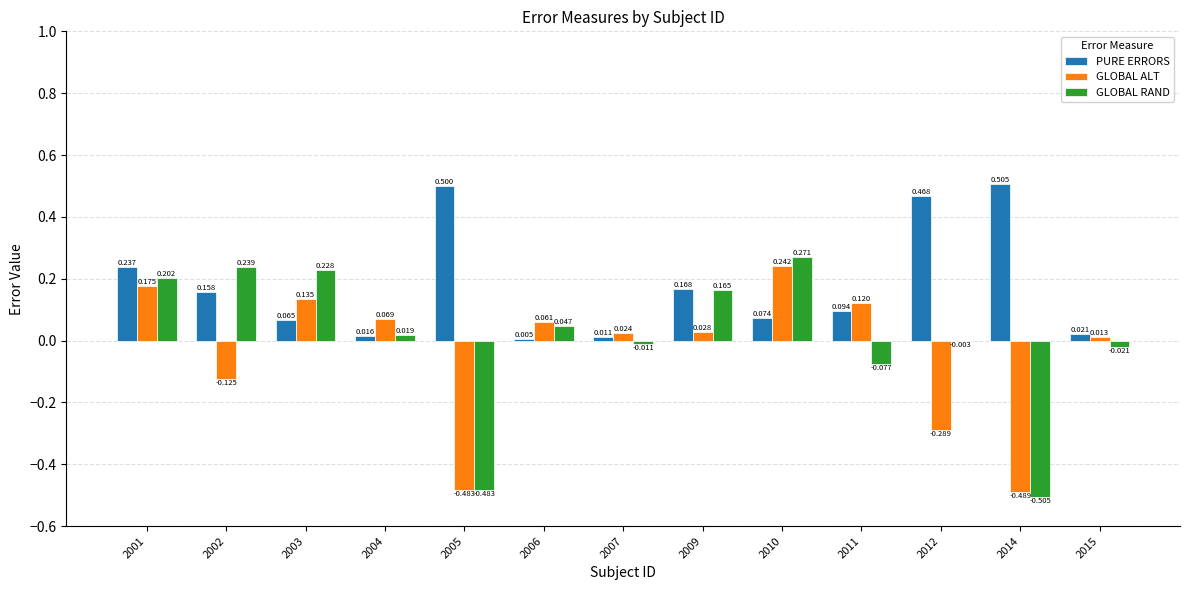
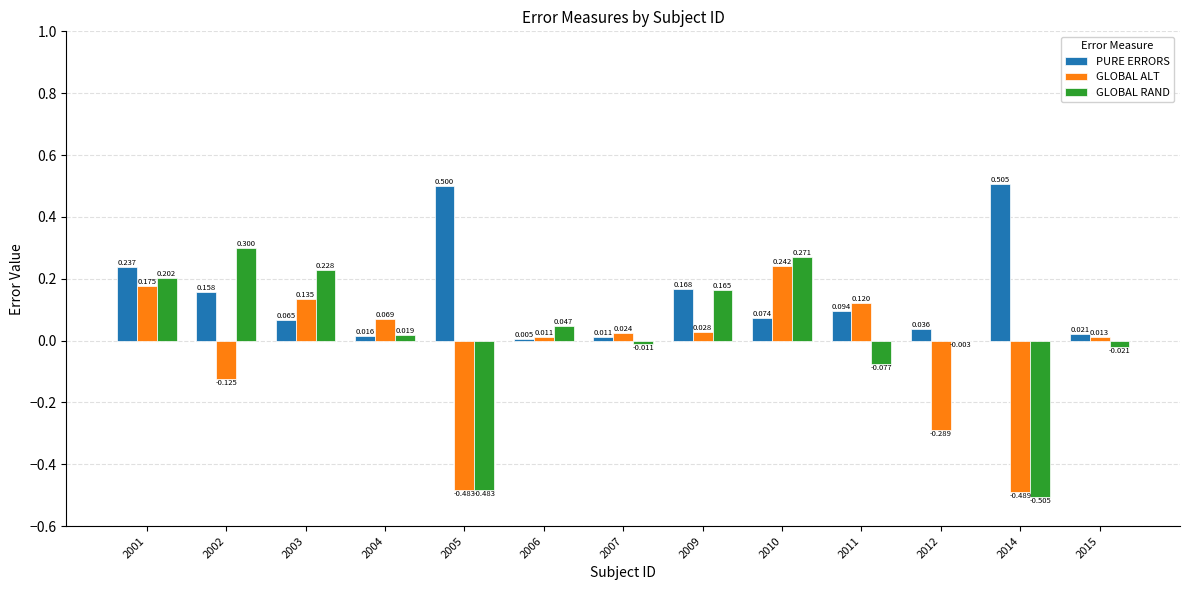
  {
    "PURE ERRORS": {
      "2001": 0.237,
      "2002": 0.158,
      "2003": 0.065,
      "2004": 0.016,
      "2005": 0.500,
      "2006": 0.005,
      "2007": 0.011,
      "2009": 0.168,
      "2010": 0.074,
      "2011": 0.094,
-     "2012": 0.468,
+     "2012": 0.036,
      "2014": 0.505,
      "2015": 0.021
    },
    "GLOBAL ALT": {
      "2001": 0.175,
      "2002": -0.125,
      "2003": 0.135,
      "2004": 0.069,
      "2005": -0.483,
-     "2006": 0.061,
+     "2006": 0.011,
      "2007": 0.024,
      "2009": 0.028,
      "2010": 0.242,
      "2011": 0.120,
      "2012": -0.289,
      "2014": -0.489,
      "2015": 0.013
    },
    "GLOBAL RAND": {
      "2001": 0.202,
-     "2002": 0.239,
+     "2002": 0.300,
      "2003": 0.228,
      "2004": 0.019,
      "2005": -0.483,
      "2006": 0.047,
      "2007": -0.011,
      "2009": 0.165,
      "2010": 0.271,
      "2011": -0.077,
      "2012": -0.003,
      "2014": -0.505,
      "2015": -0.021
    }
  }
